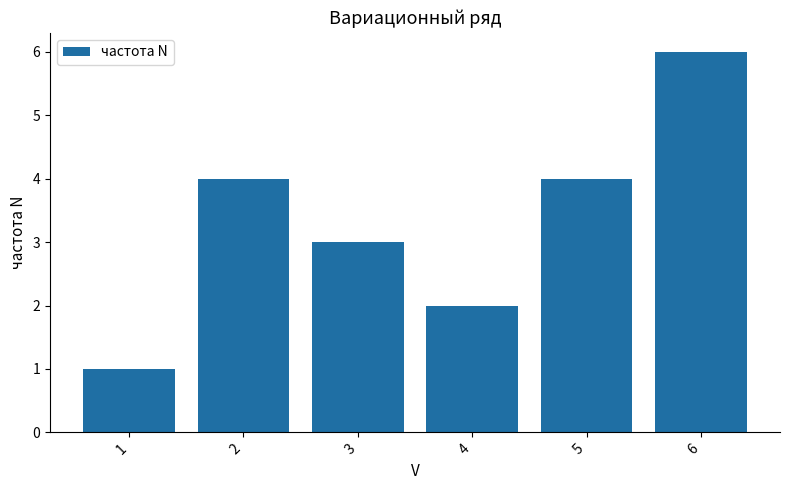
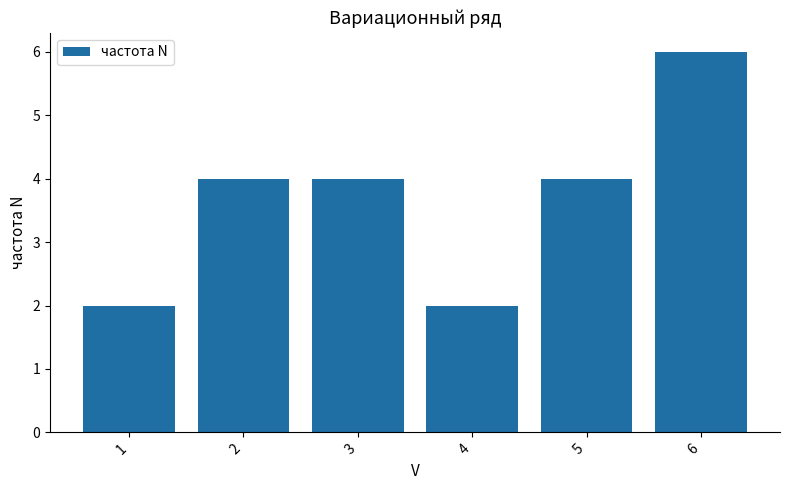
  {
-   "1": 1,
+   "1": 2,
    "2": 4,
-   "3": 3,
+   "3": 4,
    "4": 2,
    "5": 4,
    "6": 6
  }
